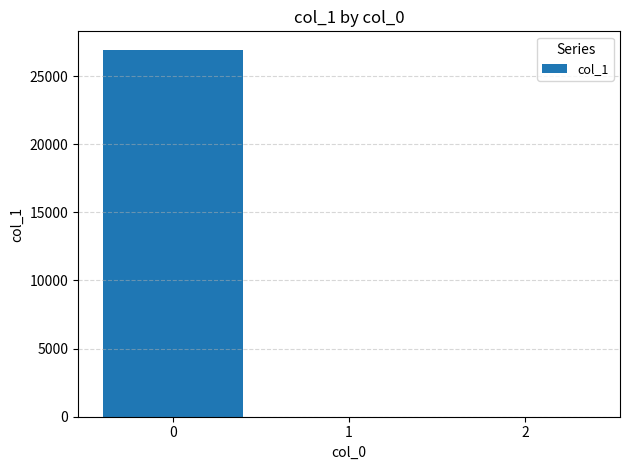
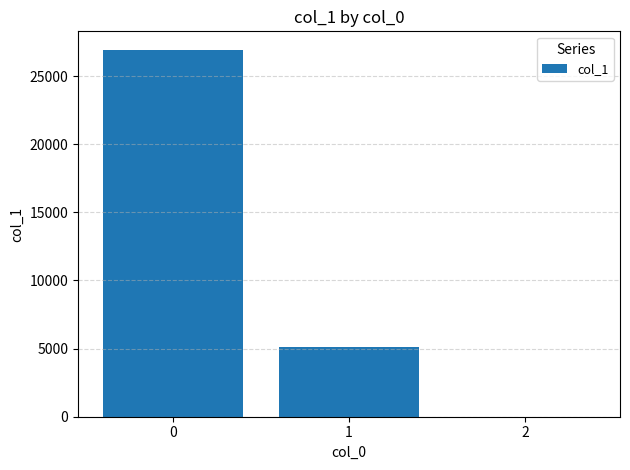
  {
    "0": 26900,
-   "1": 0
+   "1": 5100
  }
